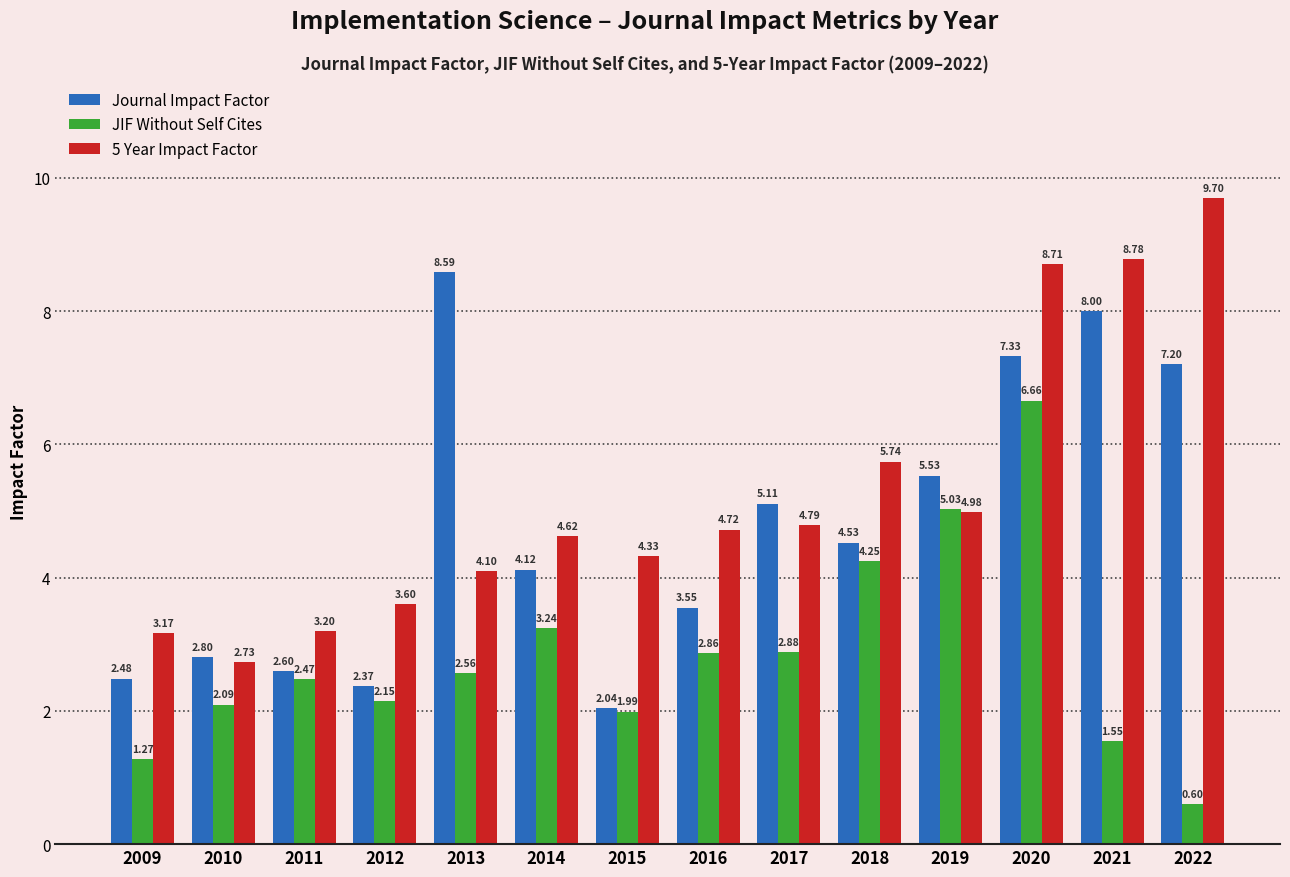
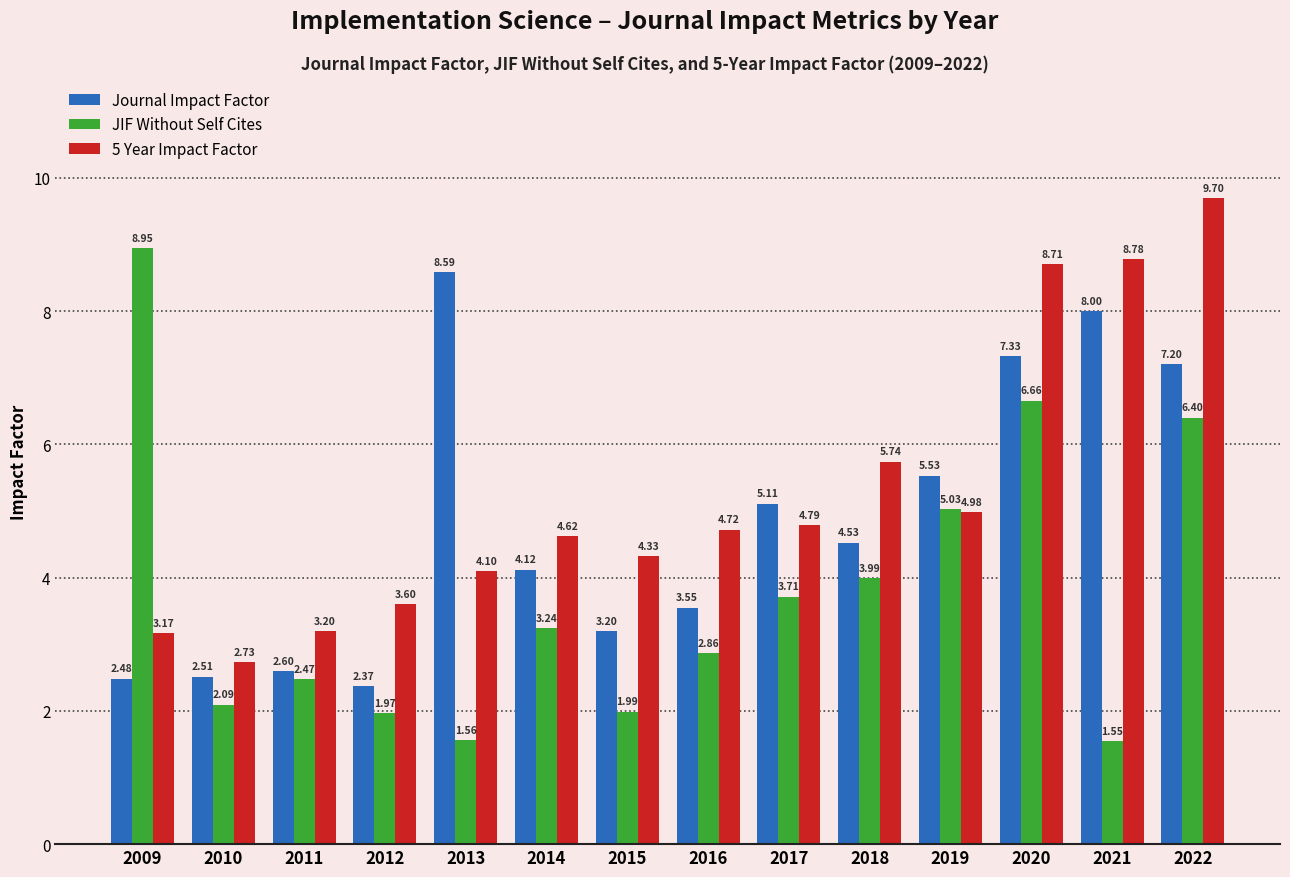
  {
    "Journal Impact Factor": {
      "2009": 2.48,
-     "2010": 2.80,
+     "2010": 2.51,
      "2011": 2.60,
      "2012": 2.37,
      "2013": 8.59,
      "2014": 4.12,
-     "2015": 2.04,
+     "2015": 3.20,
      "2016": 3.55,
      "2017": 5.11,
      "2018": 4.53,
      "2019": 5.53,
      "2020": 7.33,
      "2021": 8.00,
      "2022": 7.20
    },
    "JIF Without Self Cites": {
-     "2009": 1.27,
+     "2009": 8.95,
      "2010": 2.09,
      "2011": 2.47,
-     "2012": 2.15,
-     "2013": 2.56,
+     "2012": 1.97,
+     "2013": 1.56,
      "2014": 3.24,
      "2015": 1.99,
      "2016": 2.86,
-     "2017": 2.88,
-     "2018": 4.25,
+     "2017": 3.71,
+     "2018": 3.99,
      "2019": 5.03,
      "2020": 6.66,
      "2021": 1.55,
-     "2022": 0.60
+     "2022": 6.40
    },
    "5 Year Impact Factor": {
      "2009": 3.17,
      "2010": 2.73,
      "2011": 3.20,
      "2012": 3.60,
      "2013": 4.10,
      "2014": 4.62,
      "2015": 4.33,
      "2016": 4.72,
      "2017": 4.79,
      "2018": 5.74,
      "2019": 4.98,
      "2020": 8.71,
      "2021": 8.78,
      "2022": 9.70
    }
  }
